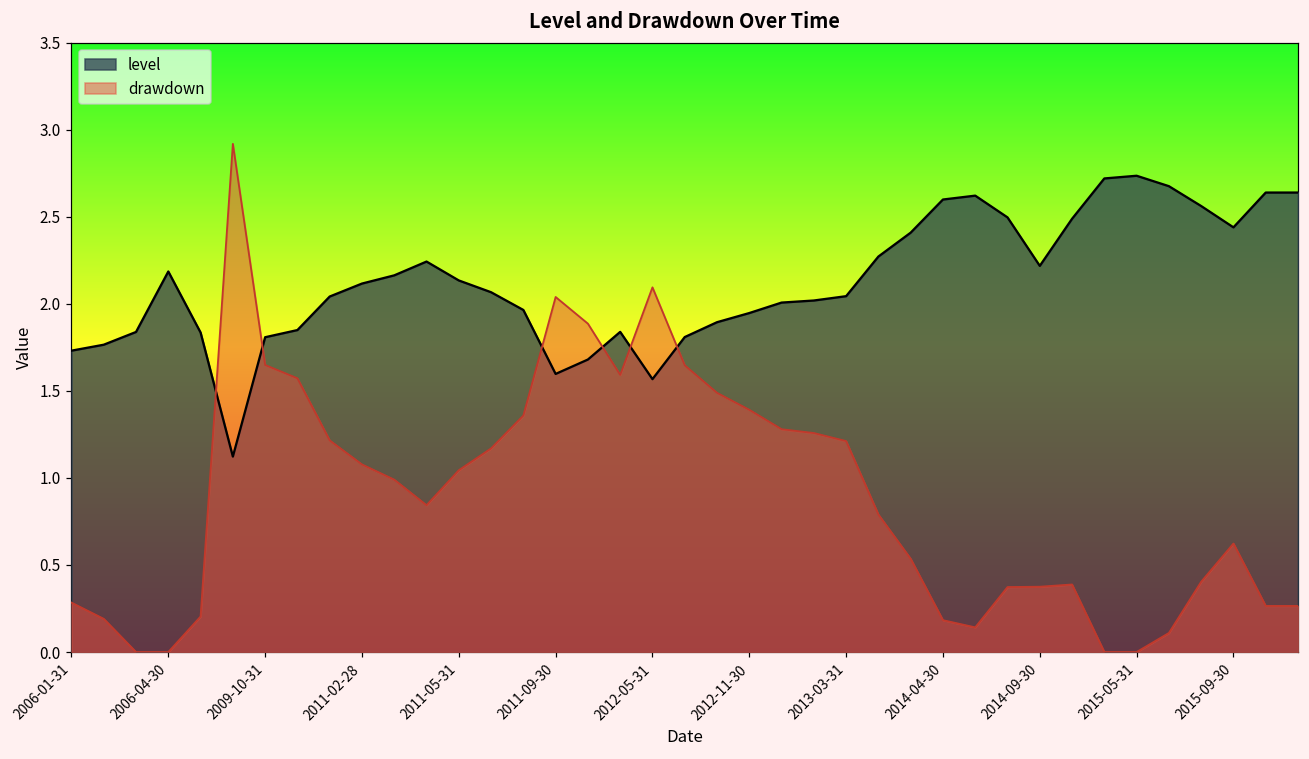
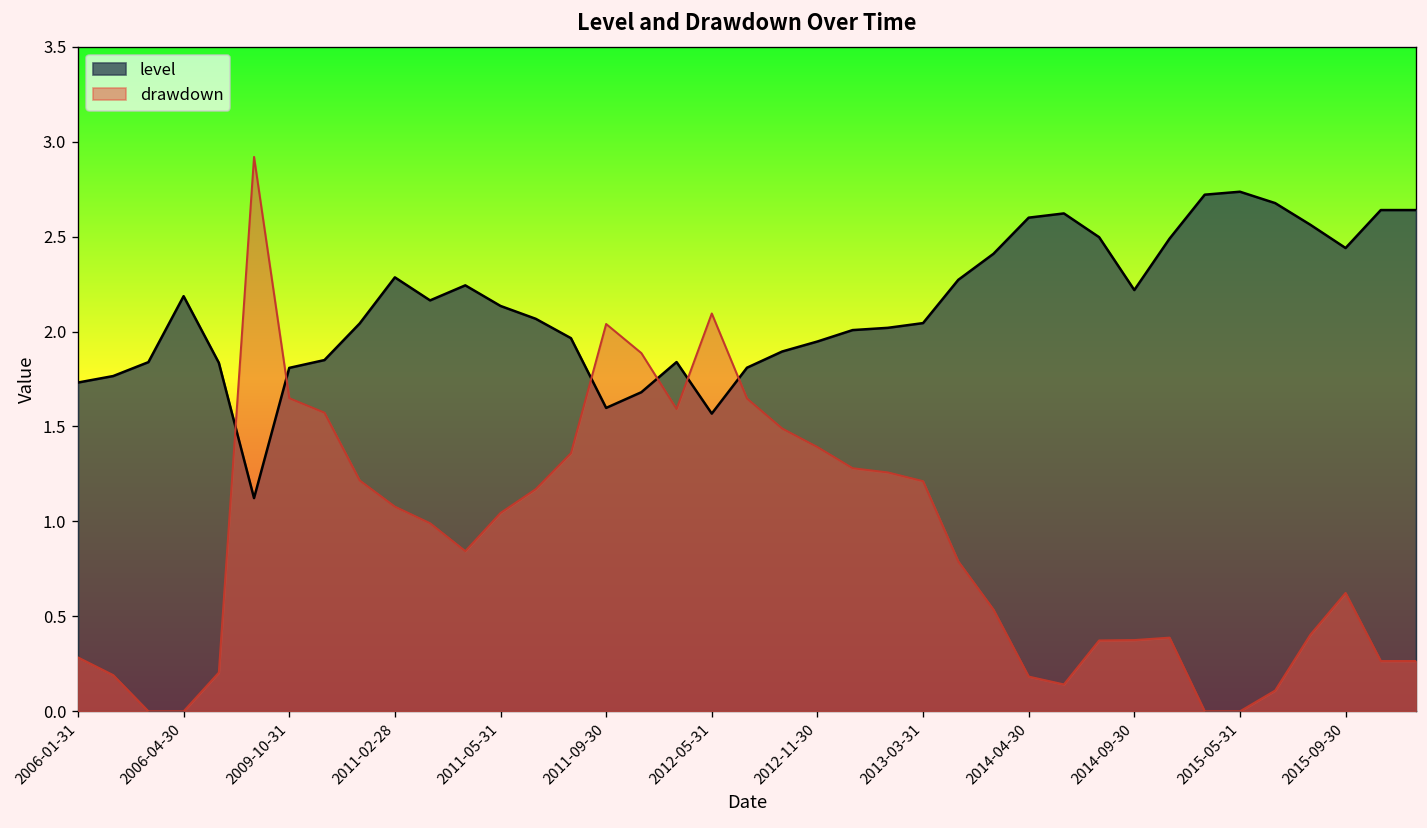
  {
    "level": {
      "2006-04-30": 2.19,
-     "2011-02-28": 2.12,
+     "2011-02-28": 2.29,
      "2011-05-31": 2.13,
      "2012-05-31": 1.57,
      "2014-04-30": 2.60,
      "2014-09-30": 2.22
    },
    "drawdown": {
      "2006-04-30": 0.00,
      "2011-02-28": 1.08,
      "2011-05-31": 1.04,
      "2012-05-31": 2.10,
      "2014-04-30": 0.18,
      "2014-09-30": 0.38
    }
  }
